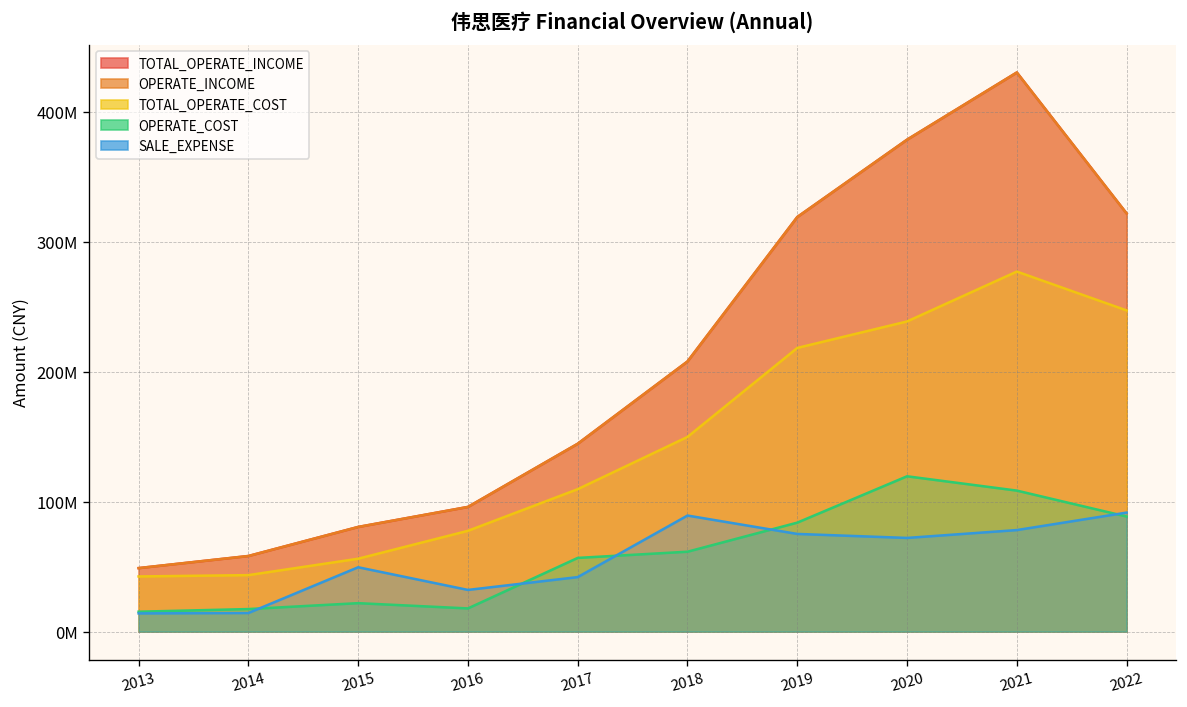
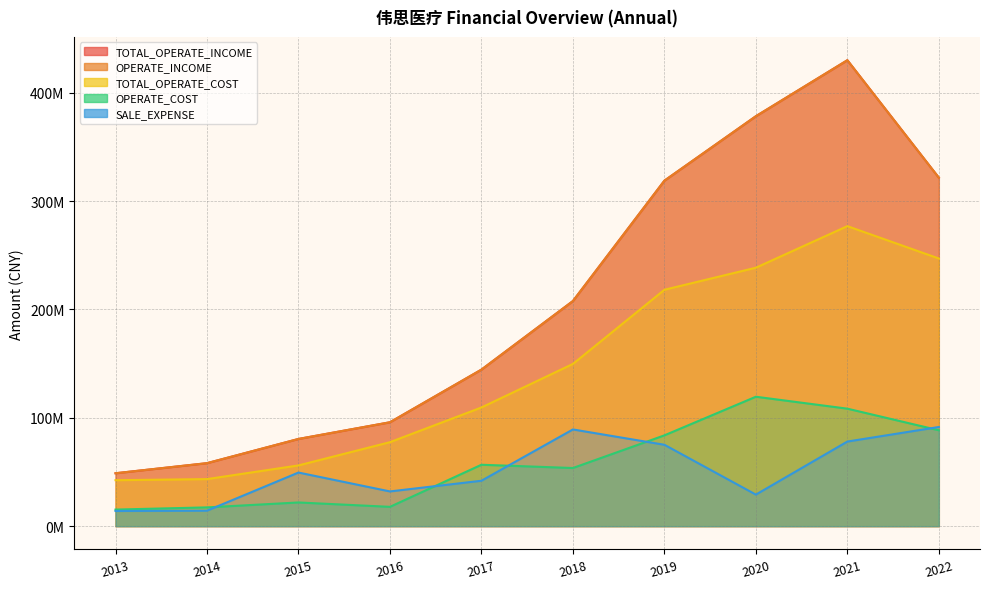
  {
    "OPERATE_COST": {
      "2014": 17000000,
      "2015": 22000000,
      "2016": 18000000,
      "2017": 57000000,
-     "2018": 61000000,
+     "2018": 54000000,
      "2019": 84000000,
      "2020": 119000000,
      "2021": 108000000,
      "2022": 89000000
    },
    "SALE_EXPENSE": {
      "2014": 14000000,
      "2015": 49000000,
      "2016": 32000000,
      "2017": 42000000,
      "2018": 89000000,
      "2019": 75000000,
-     "2020": 72000000,
+     "2020": 29000000,
      "2021": 78000000,
      "2022": 92000000
    }
  }
